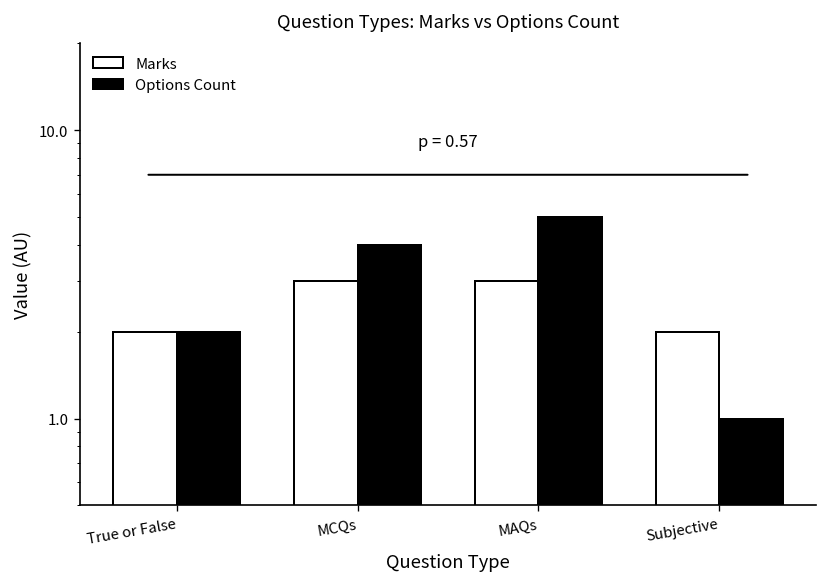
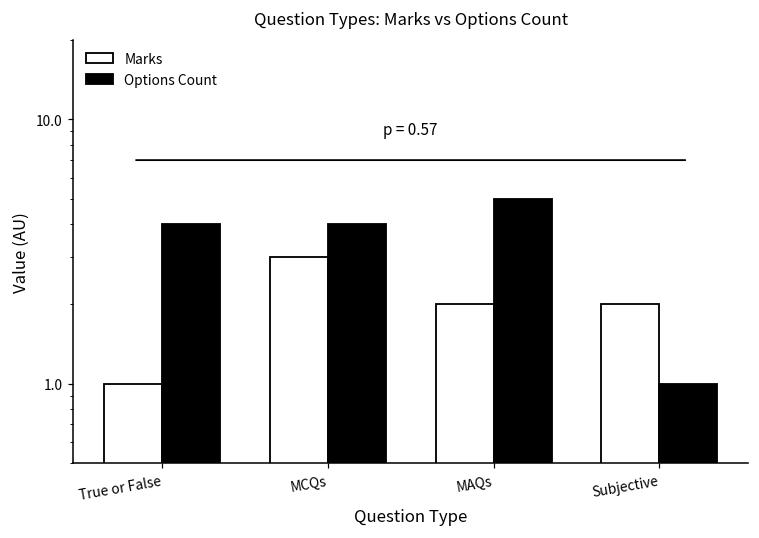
  {
    "Marks": {
-     "True or False": 2,
+     "True or False": 1,
      "MCQs": 3,
-     "MAQs": 3,
+     "MAQs": 2,
      "Subjective": 2
    },
    "Options Count": {
-     "True or False": 2,
+     "True or False": 4,
      "MCQs": 4,
      "MAQs": 5,
      "Subjective": 1
    }
  }
